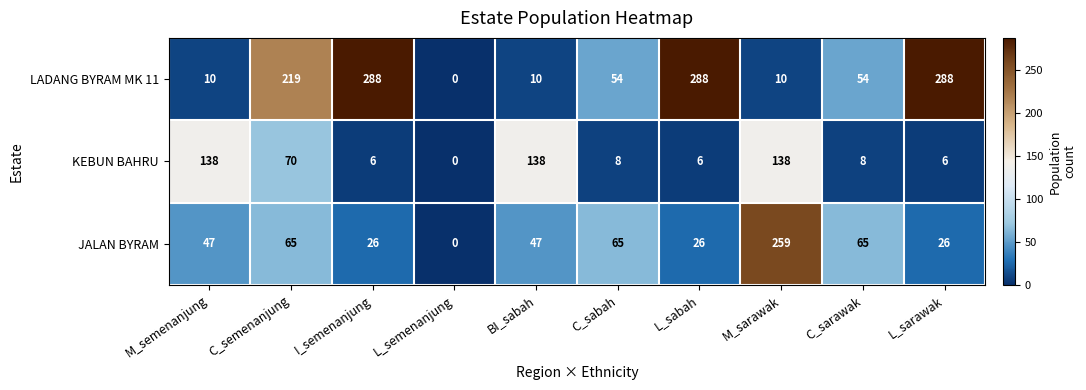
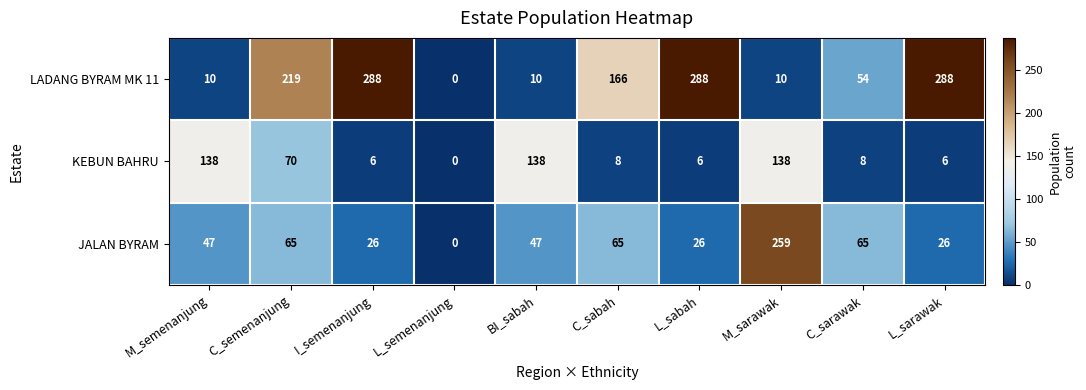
  {
    "LADANG BYRAM MK 11": {
      "M_semenanjung": 10,
      "C_semenanjung": 219,
      "I_semenanjung": 288,
      "L_semenanjung": 0,
      "BI_sabah": 10,
-     "C_sabah": 54,
+     "C_sabah": 166,
      "L_sabah": 288,
      "M_sarawak": 10,
      "C_sarawak": 54,
      "L_sarawak": 288
    },
    "KEBUN BAHRU": {
      "M_semenanjung": 138,
      "C_semenanjung": 70,
      "I_semenanjung": 6,
      "L_semenanjung": 0,
      "BI_sabah": 138,
      "C_sabah": 8,
      "L_sabah": 6,
      "M_sarawak": 138,
      "C_sarawak": 8,
      "L_sarawak": 6
    },
    "JALAN BYRAM": {
      "M_semenanjung": 47,
      "C_semenanjung": 65,
      "I_semenanjung": 26,
      "L_semenanjung": 0,
      "BI_sabah": 47,
      "C_sabah": 65,
      "L_sabah": 26,
      "M_sarawak": 259,
      "C_sarawak": 65,
      "L_sarawak": 26
    }
  }
